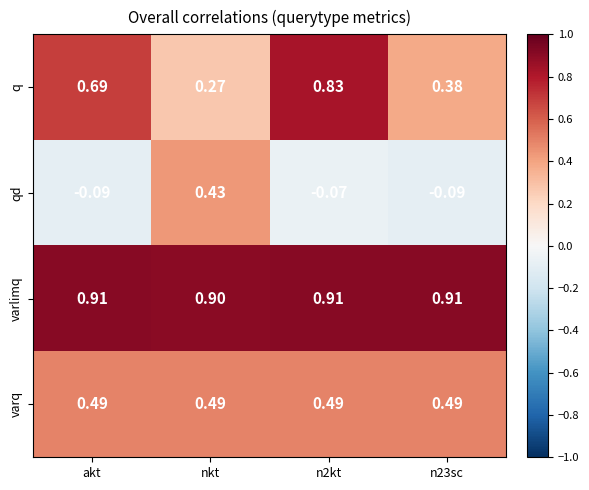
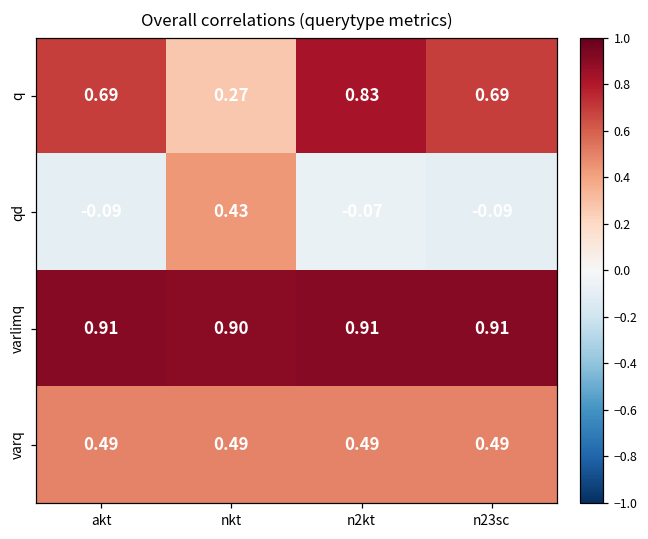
  {
    "q": {
      "akt": 0.69,
      "nkt": 0.27,
      "n2kt": 0.83,
-     "n23sc": 0.38
+     "n23sc": 0.69
    },
    "qd": {
      "nkt": 0.43
    },
    "varlimq": {
      "akt": 0.91,
      "nkt": 0.90,
      "n2kt": 0.91,
      "n23sc": 0.91
    },
    "varq": {
      "akt": 0.49,
      "nkt": 0.49,
      "n2kt": 0.49,
      "n23sc": 0.49
    }
  }
